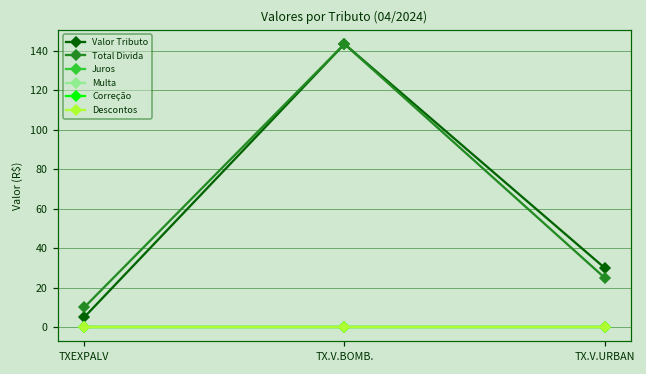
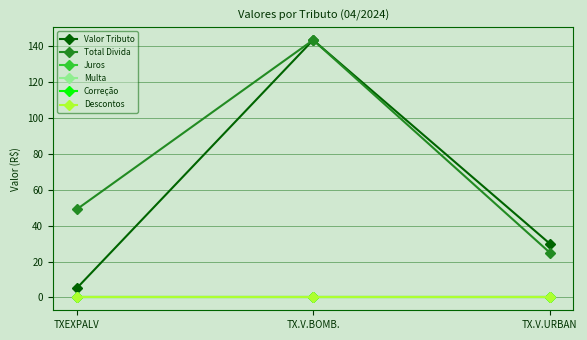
  {
    "Valor Tributo": {
      "TXEXPALV": 5,
      "TX.V.URBAN": 30
    },
    "Total Divida": {
-     "TXEXPALV": 10,
+     "TXEXPALV": 49,
      "TX.V.URBAN": 25
    },
    "Descontos": {
      "TXEXPALV": 0,
      "TX.V.BOMB.": 0,
      "TX.V.URBAN": 0
    }
  }
